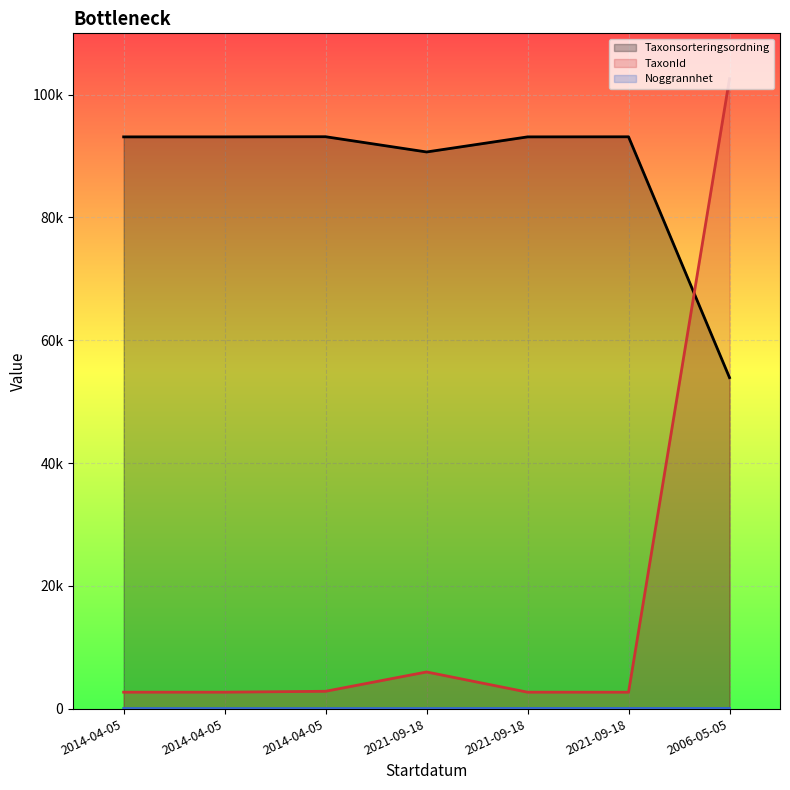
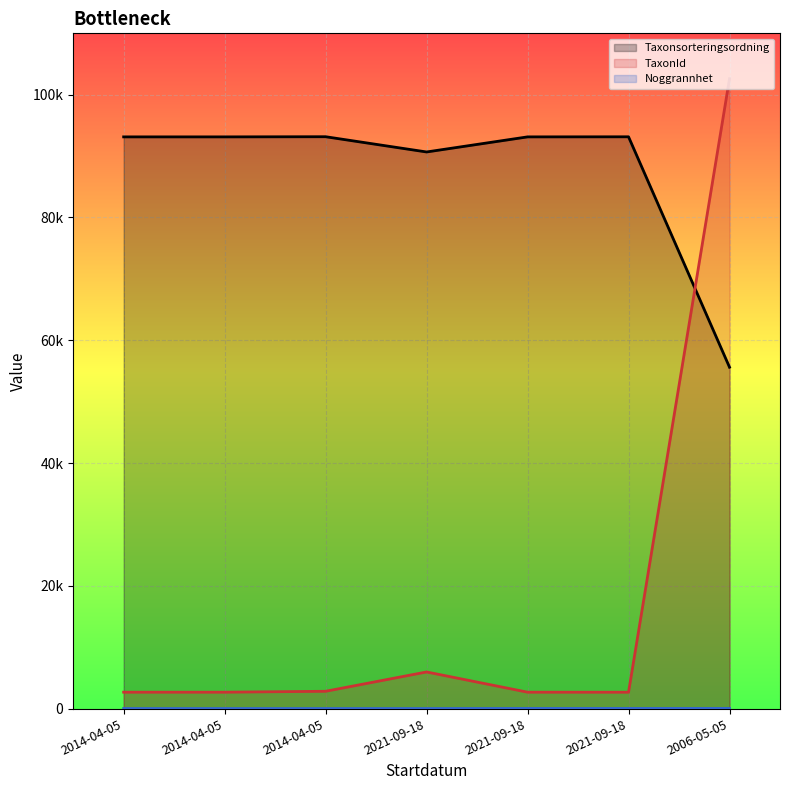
  {
    "Taxonsorteringsordning": {
-     "2006-05-05": 54000
+     "2006-05-05": 56000
    },
    "Noggrannhet": {
      "2006-05-05": 0
    }
  }
